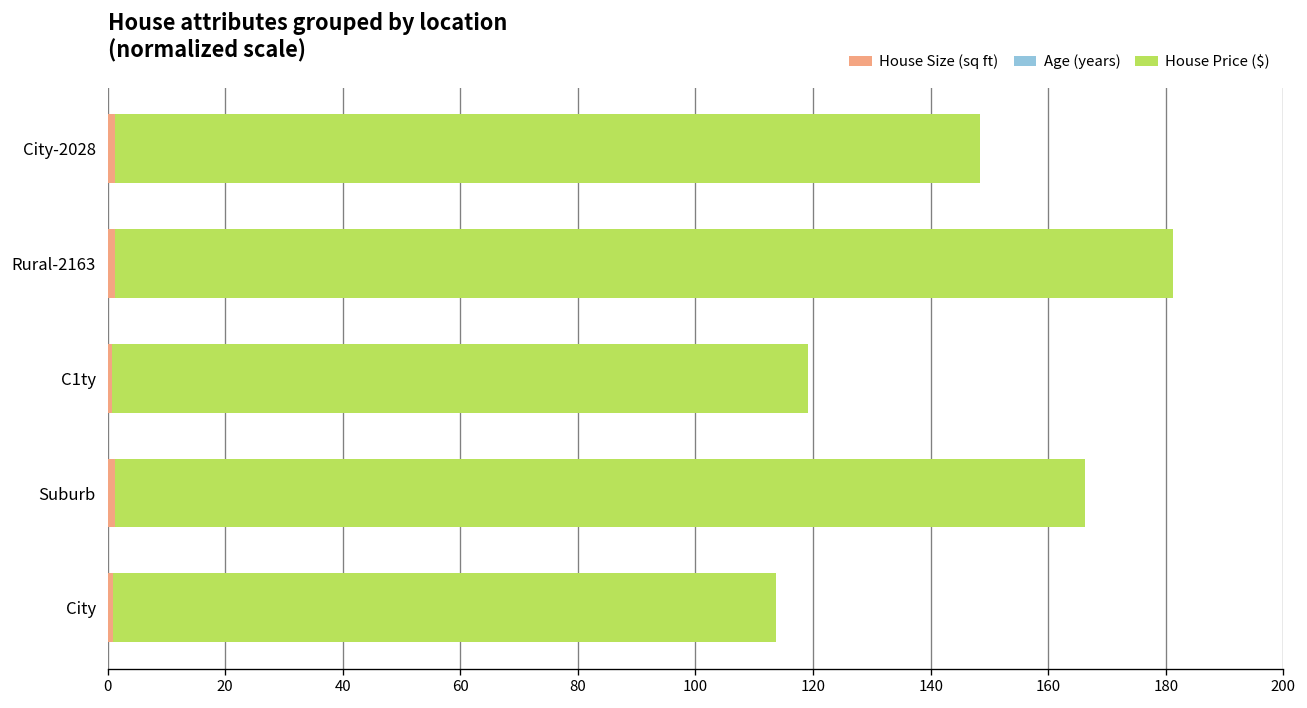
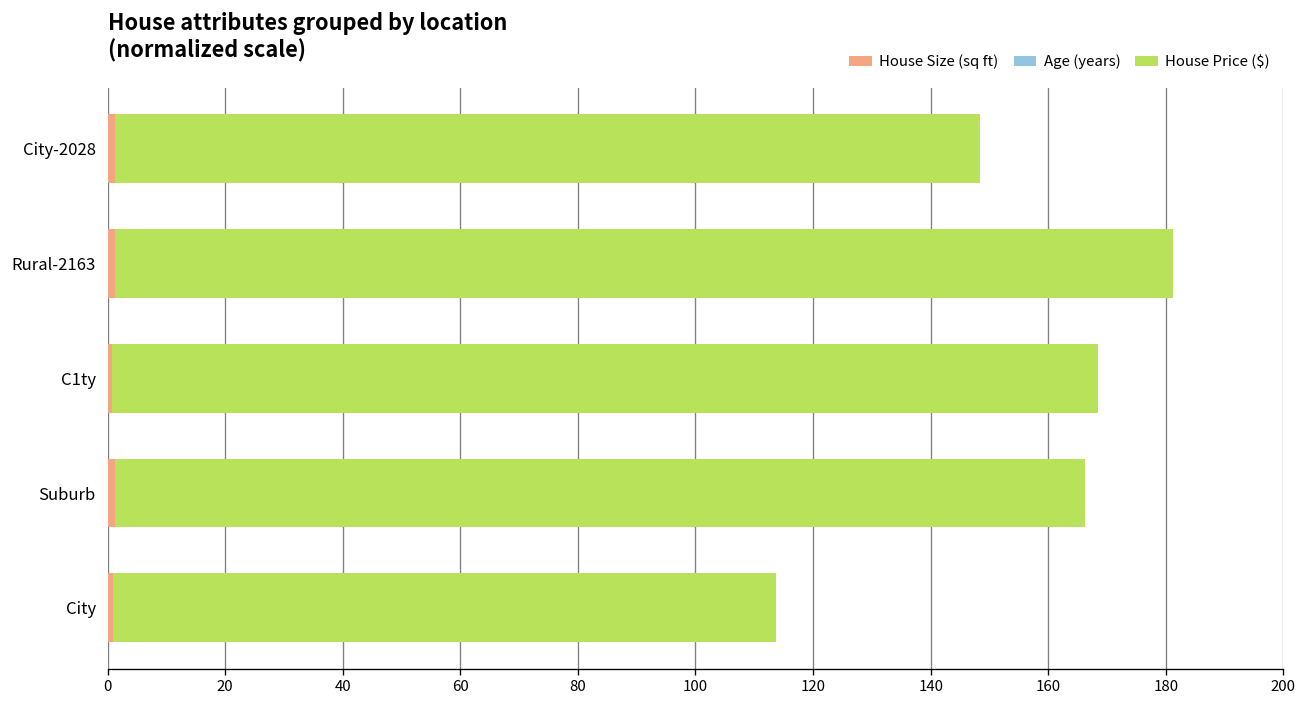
  {
    "Age (years)": {
      "City-2028": 1,
      "Rural-2163": 1,
      "C1ty": 1,
      "City": 1
    },
    "House Price ($)": {
      "City-2028": 147,
      "Rural-2163": 180,
-     "C1ty": 118,
+     "C1ty": 168,
      "Suburb": 165,
      "City": 113
    }
  }
